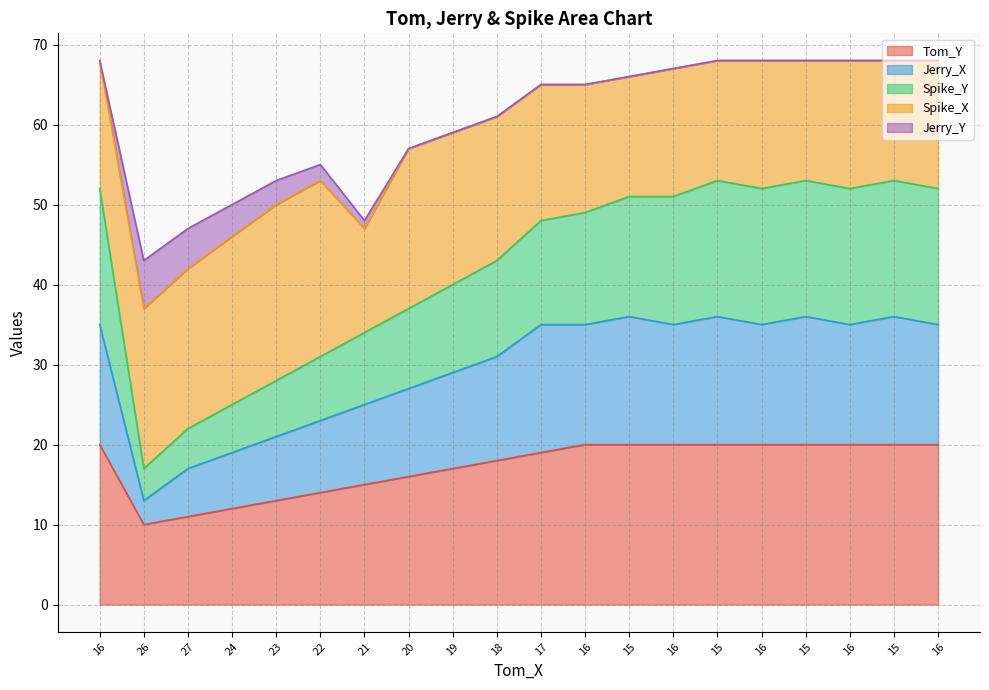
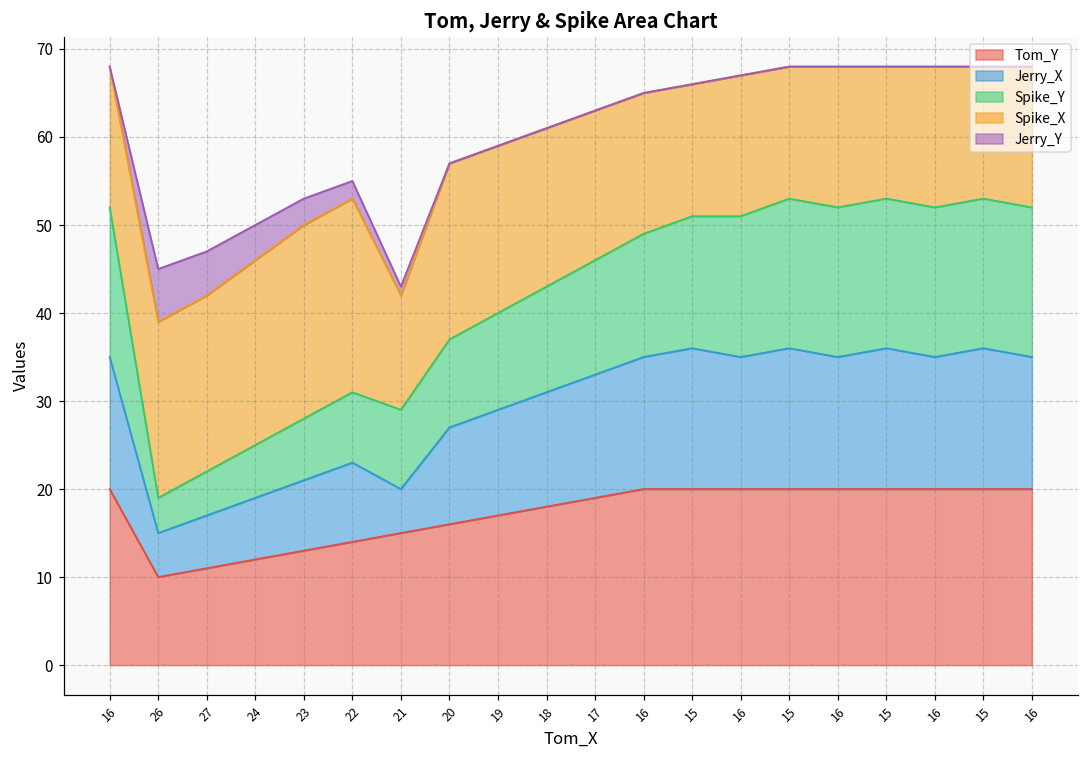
  {
    "Tom_Y": {
      "26": 10,
      "27": 11,
      "24": 12,
      "23": 13,
      "22": 14,
      "21": 15,
      "20": 16,
      "19": 17,
      "18": 18,
      "17": 19
    },
    "Jerry_X": {
-     "26": 3,
+     "26": 5,
      "27": 6,
      "24": 7,
      "23": 8,
      "22": 9,
-     "21": 10,
+     "21": 5,
      "20": 11,
      "19": 12,
      "18": 13,
-     "17": 16
+     "17": 14
    },
    "Spike_Y": {
      "26": 4,
      "27": 5,
      "24": 6,
      "23": 7,
      "22": 8,
      "21": 9,
      "20": 10,
      "19": 11,
      "18": 12,
      "17": 13
    },
    "Spike_X": {
      "26": 20,
      "27": 20,
      "24": 21,
      "23": 22,
      "22": 22,
      "21": 13
    },
    "Jerry_Y": {
      "26": 6,
      "27": 5,
      "24": 4,
      "23": 3,
      "22": 2,
      "21": 1
    }
  }
